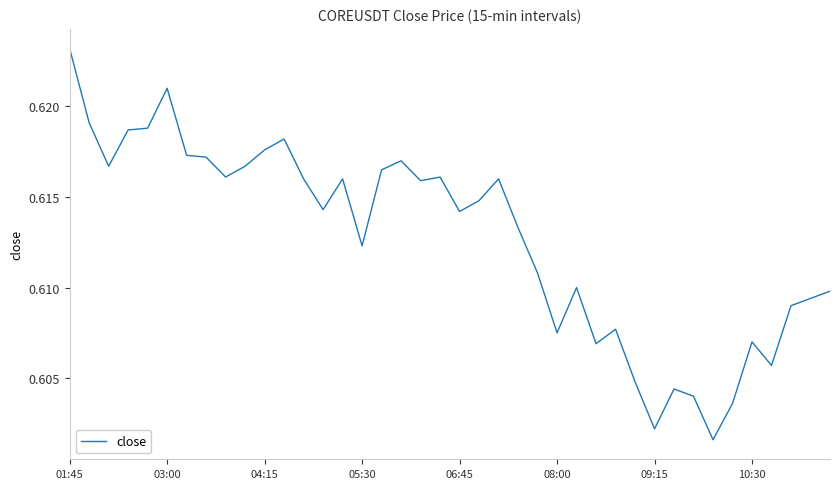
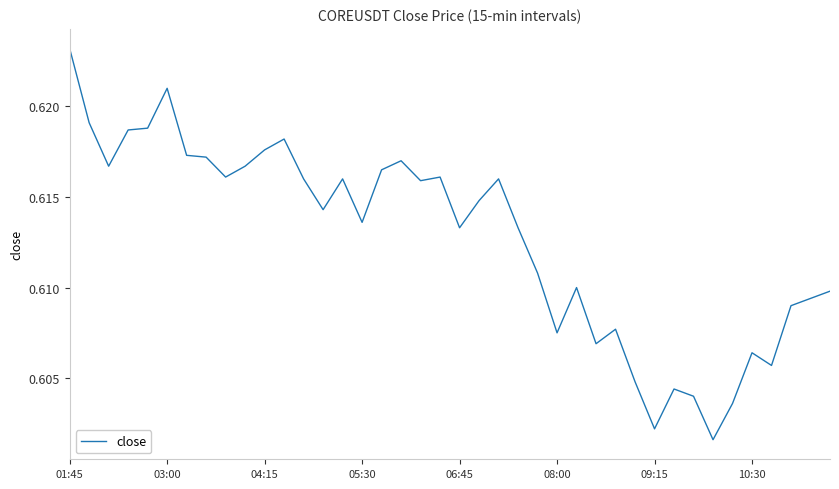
  {
    "01:45": 0.6232,
    "03:00": 0.6210,
    "04:15": 0.6176,
-   "05:30": 0.6123,
-   "06:45": 0.6142,
+   "05:30": 0.6136,
+   "06:45": 0.6133,
    "08:00": 0.6075,
    "09:15": 0.6022,
-   "10:30": 0.6070
+   "10:30": 0.6064
  }
